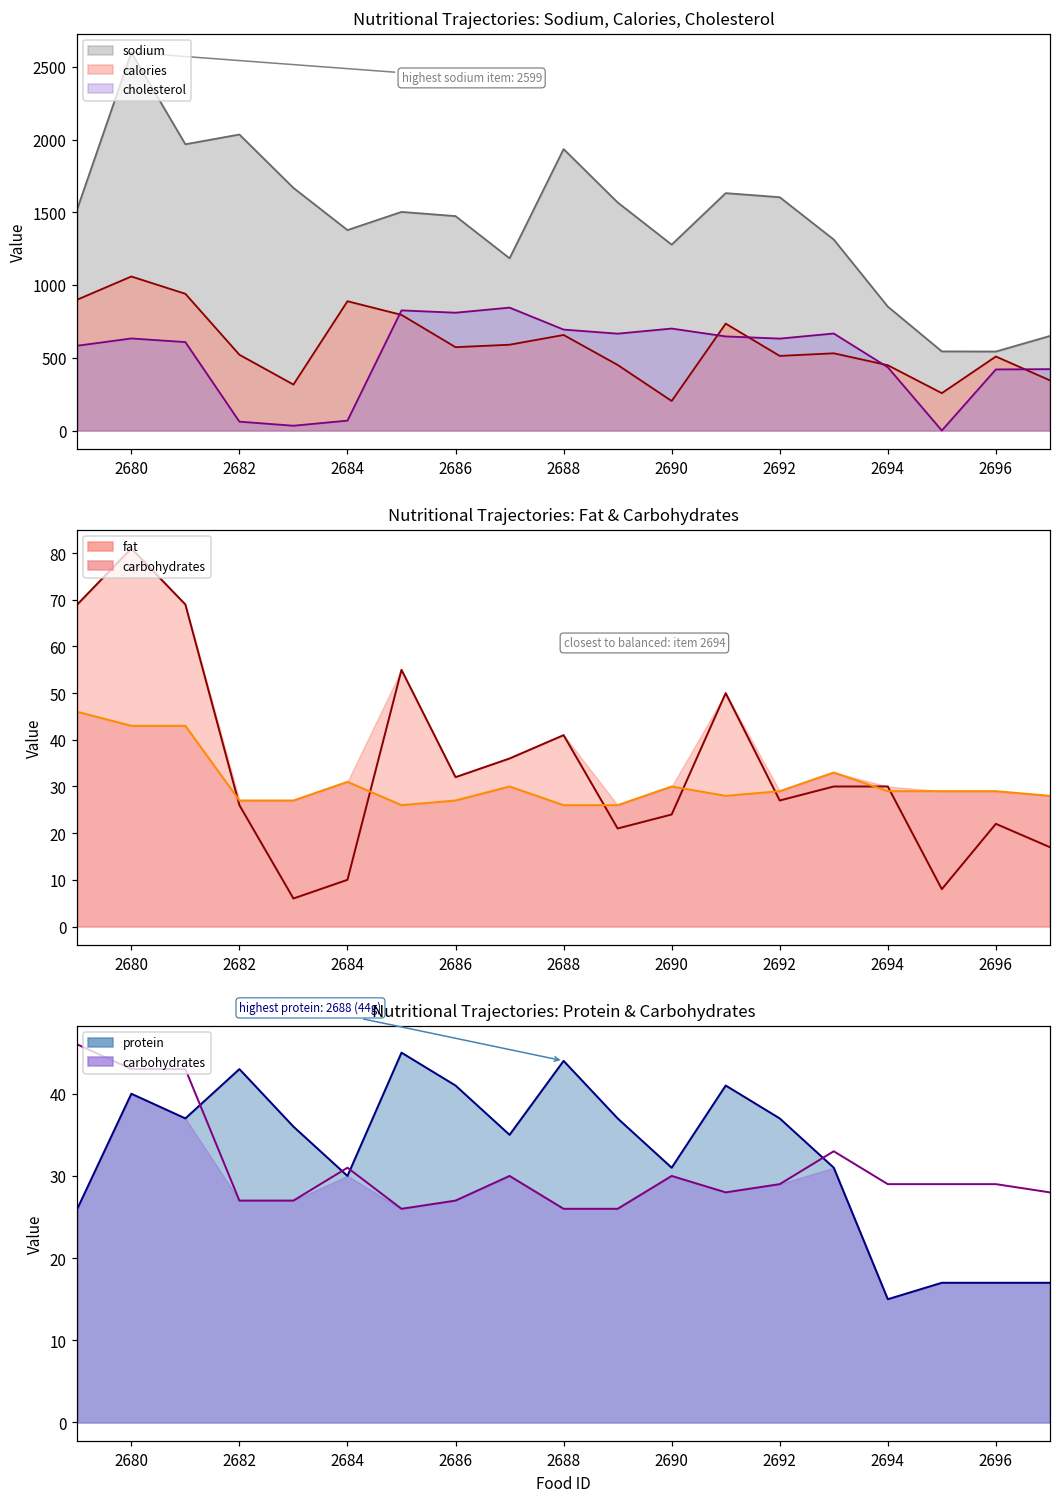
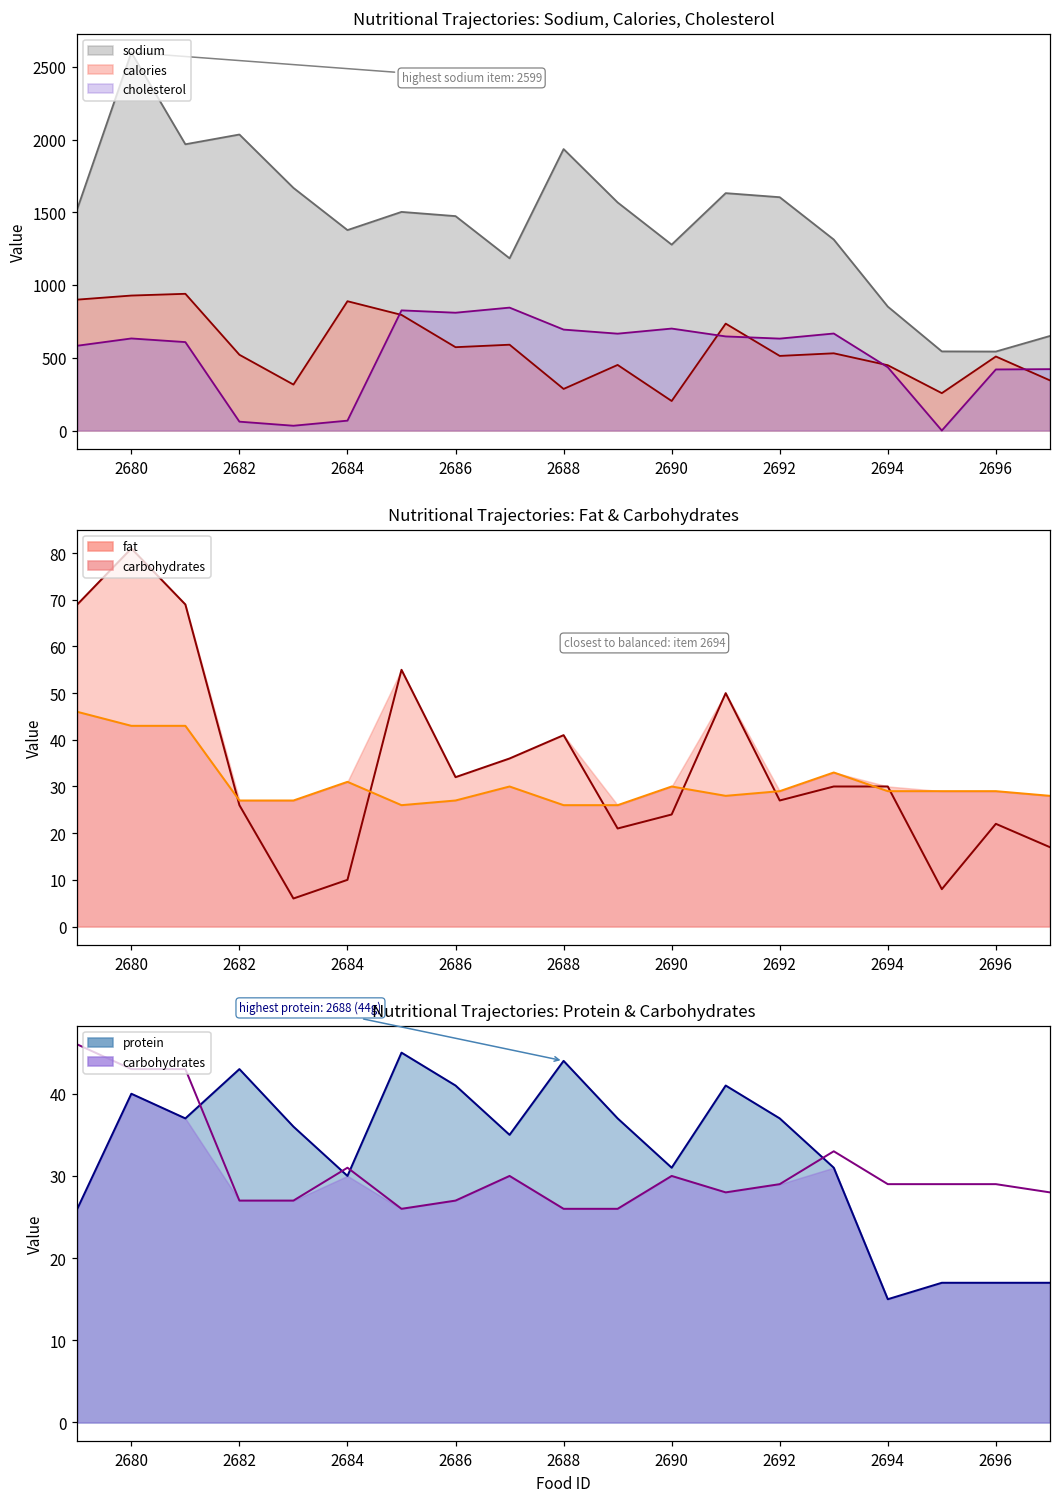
  {
    "Nutritional Trajectories: Sodium, Calories, Cholesterol": {
      "calories": {
-       "2680": 1060,
+       "2680": 930,
        "2682": 520,
        "2684": 890,
        "2686": 570,
-       "2688": 660,
+       "2688": 290,
        "2690": 200,
        "2692": 510,
        "2696": 510
      }
    }
  }
